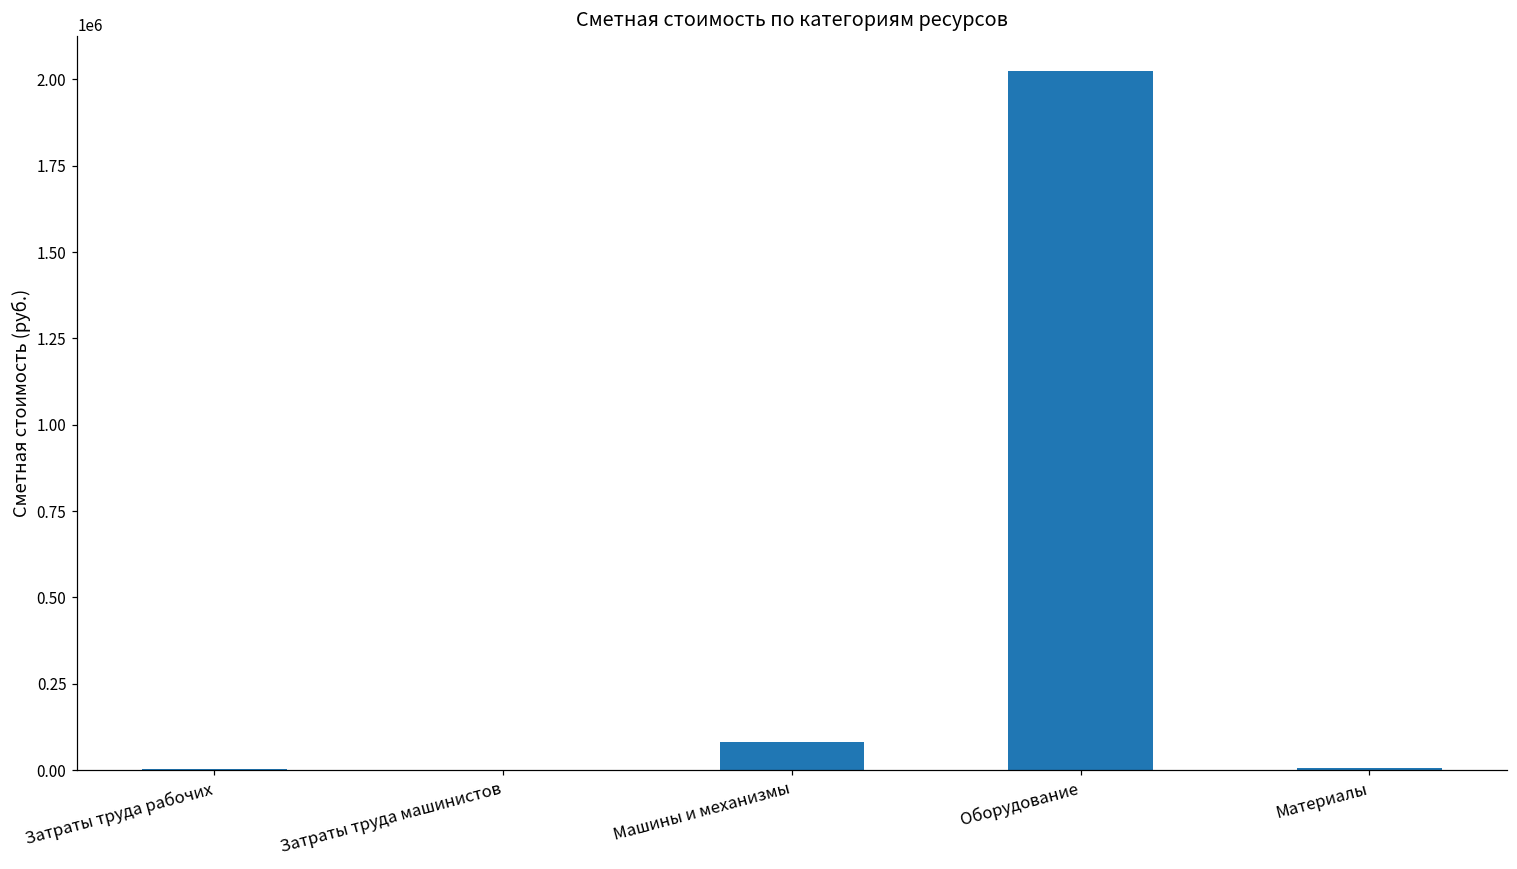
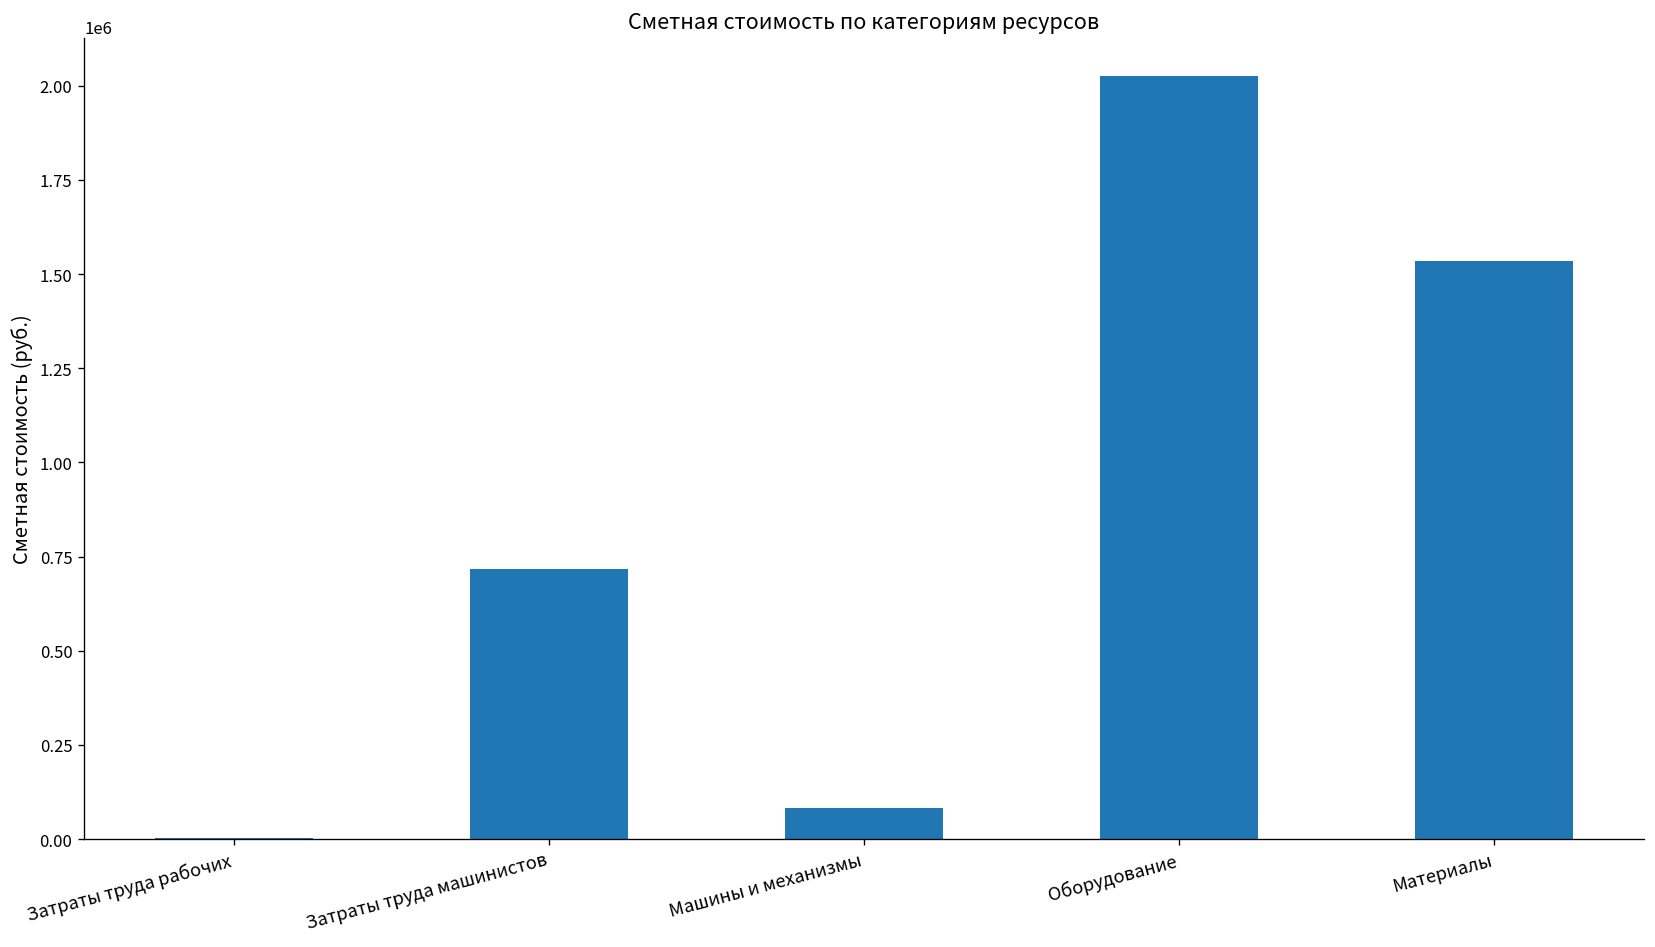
  {
-   "Затраты труда машинистов": 0,
+   "Затраты труда машинистов": 720000,
    "Машины и механизмы": 80000,
    "Оборудование": 2030000,
-   "Материалы": 0
+   "Материалы": 1530000
  }
